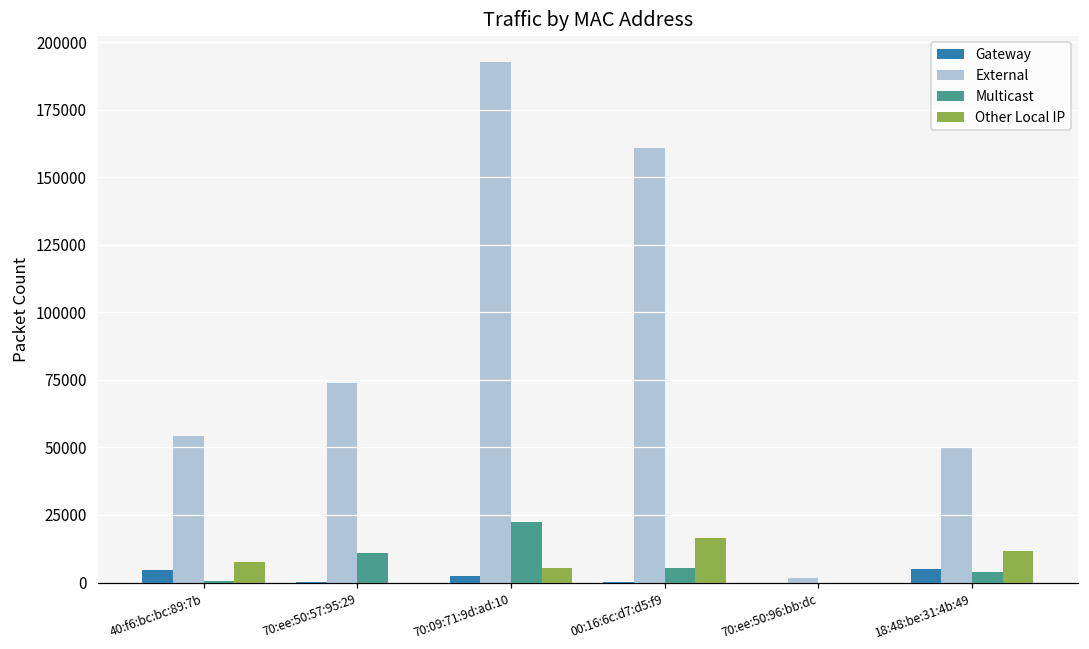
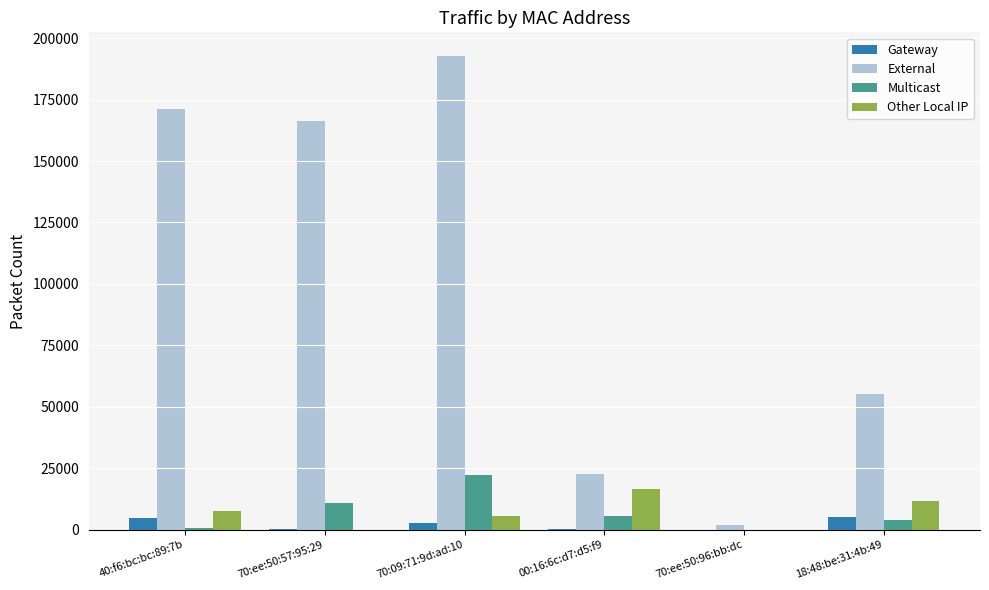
  {
    "External": {
-     "40:f6:bc:bc:89:7b": 54000,
-     "70:ee:50:57:95:29": 74000,
+     "40:f6:bc:bc:89:7b": 171000,
+     "70:ee:50:57:95:29": 166000,
      "70:09:71:9d:ad:10": 193000,
-     "00:16:6c:d7:d5:f9": 161000,
+     "00:16:6c:d7:d5:f9": 23000,
      "70:ee:50:96:bb:dc": 2000,
-     "18:48:be:31:4b:49": 50000
+     "18:48:be:31:4b:49": 55000
    },
    "Other Local IP": {
      "40:f6:bc:bc:89:7b": 8000,
      "70:ee:50:57:95:29": 0,
      "70:09:71:9d:ad:10": 5000,
      "00:16:6c:d7:d5:f9": 17000,
      "70:ee:50:96:bb:dc": 0,
      "18:48:be:31:4b:49": 12000
    }
  }
